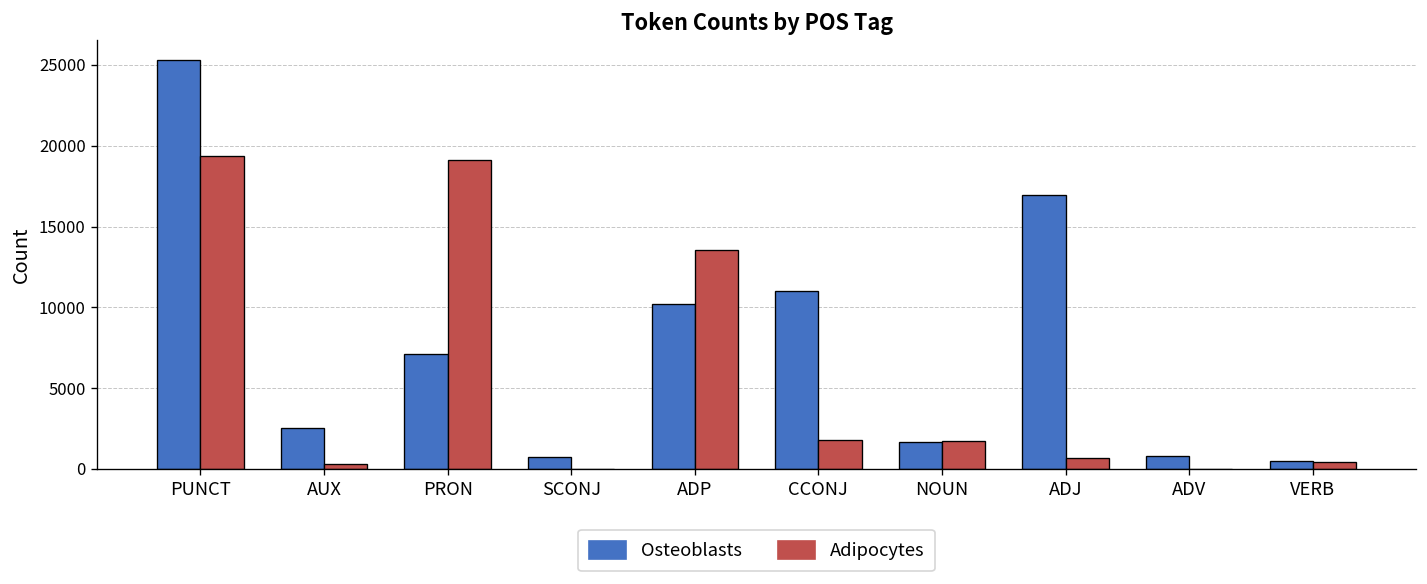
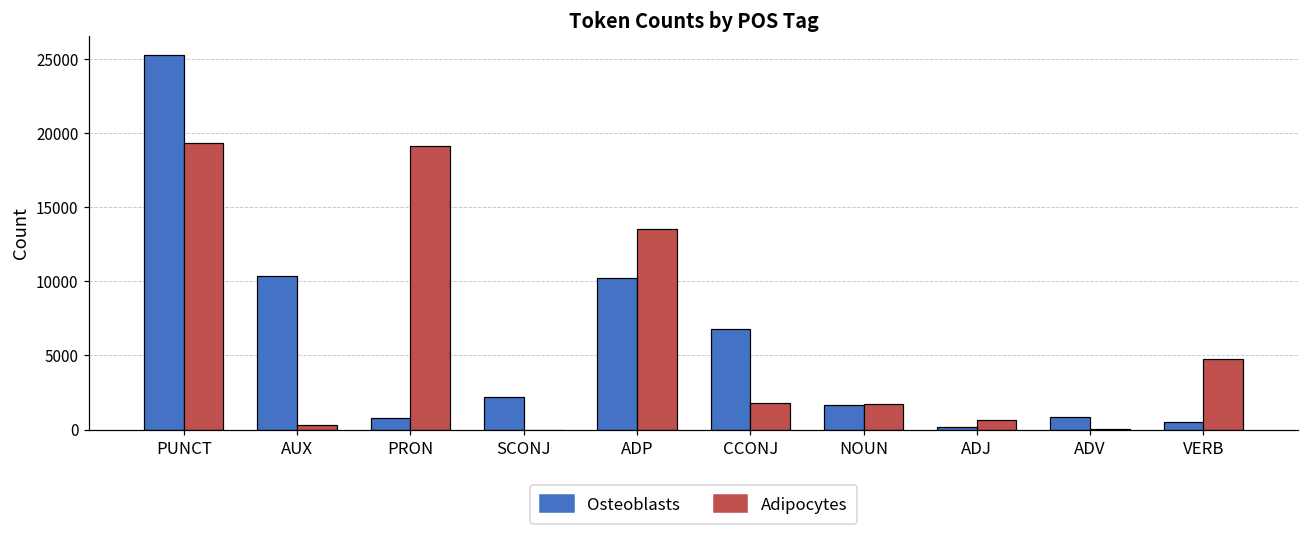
  {
    "Osteoblasts": {
      "PUNCT": 25300,
-     "AUX": 2500,
-     "PRON": 7100,
-     "SCONJ": 700,
+     "AUX": 10400,
+     "PRON": 800,
+     "SCONJ": 2200,
      "ADP": 10200,
-     "CCONJ": 11000,
+     "CCONJ": 6800,
      "NOUN": 1700,
-     "ADJ": 17000,
+     "ADJ": 200,
      "ADV": 800,
      "VERB": 500
    },
    "Adipocytes": {
      "PUNCT": 19400,
      "AUX": 300,
      "PRON": 19100,
      "SCONJ": 0,
      "ADP": 13600,
      "CCONJ": 1800,
      "NOUN": 1700,
      "ADJ": 700,
-     "VERB": 400
+     "VERB": 4700
    }
  }
